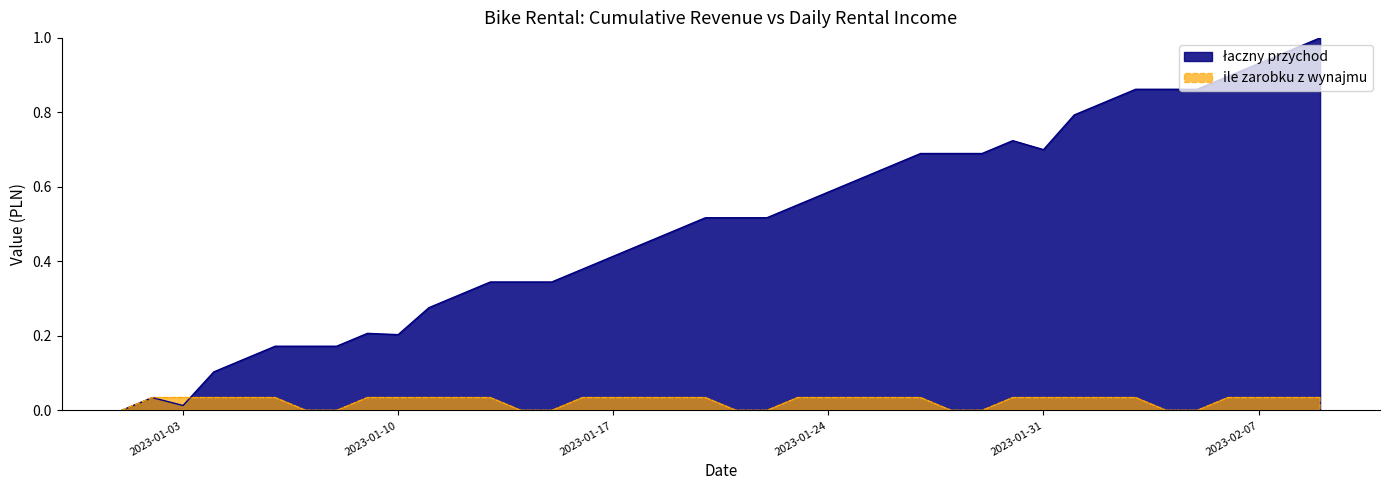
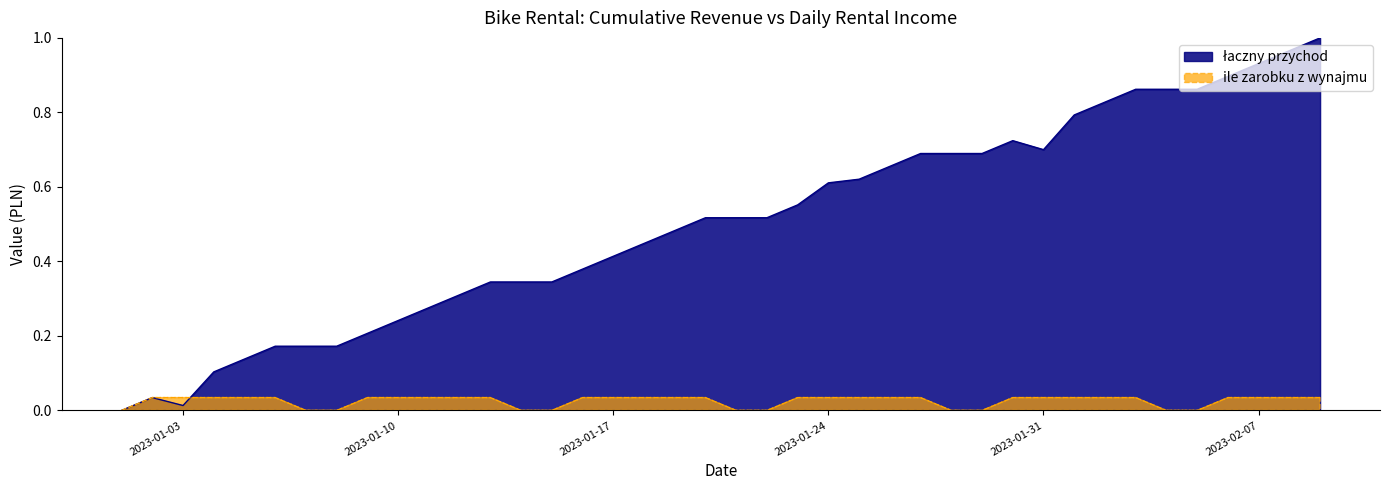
  {
    "łaczny przychod": {
      "2023-01-03": 0.01,
-     "2023-01-10": 0.20,
+     "2023-01-10": 0.24,
      "2023-01-17": 0.41,
-     "2023-01-24": 0.59,
+     "2023-01-24": 0.61,
      "2023-01-31": 0.70
    },
    "ile zarobku z wynajmu": {
      "2023-01-03": 0.03,
      "2023-01-10": 0.03,
      "2023-01-17": 0.03,
      "2023-01-24": 0.03,
      "2023-01-31": 0.03,
      "2023-02-07": 0.03
    }
  }
